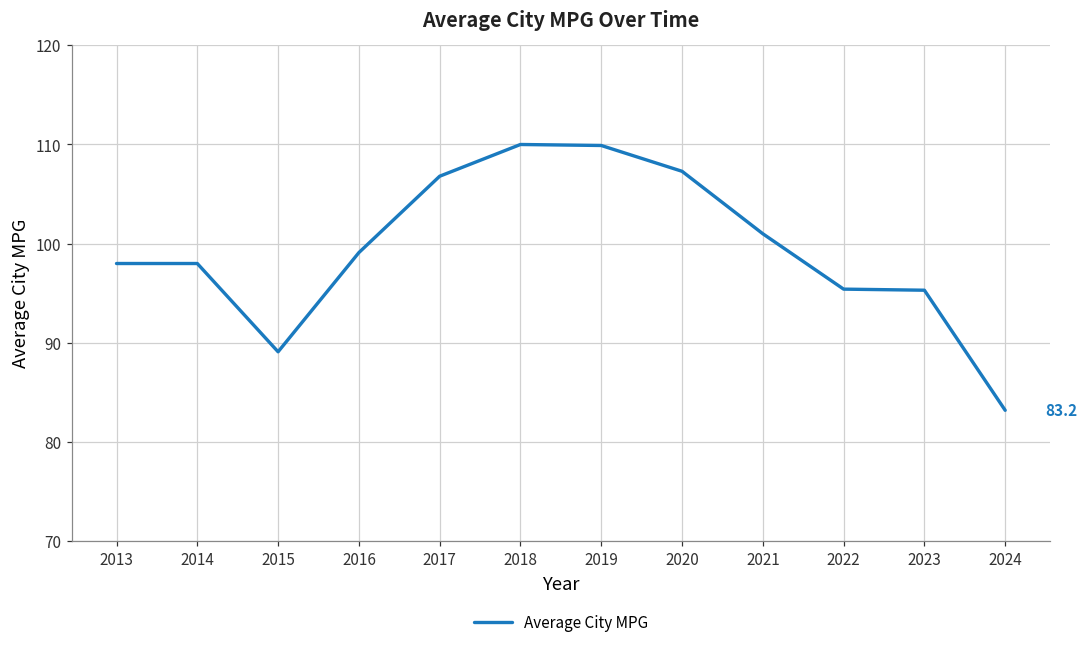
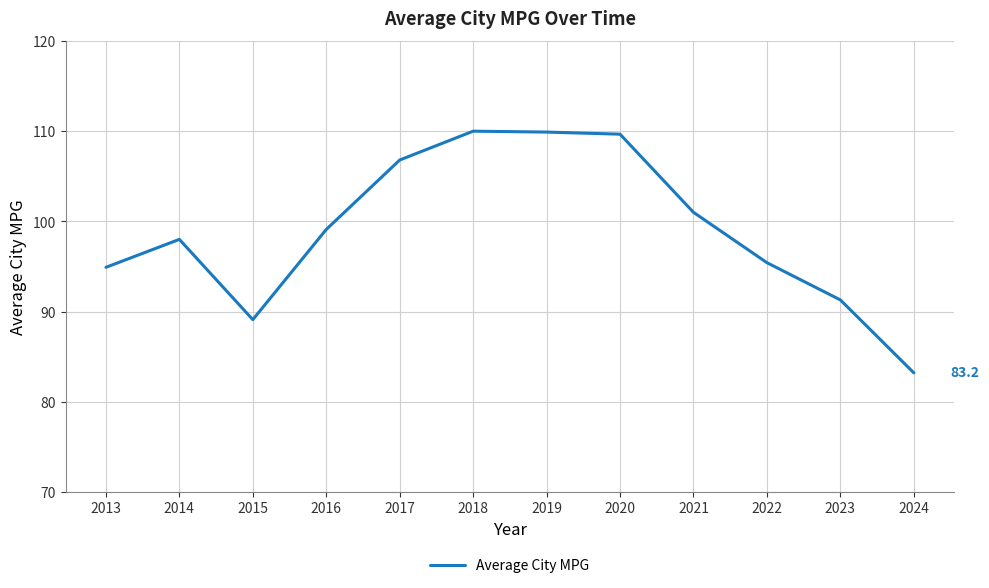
  {
-   "2013": 98,
+   "2013": 95,
    "2014": 98,
    "2015": 89,
    "2016": 99,
    "2017": 107,
    "2018": 110,
    "2019": 110,
-   "2020": 107,
+   "2020": 110,
    "2021": 101,
    "2022": 95,
-   "2023": 95,
+   "2023": 91,
    "2024": 83
  }
